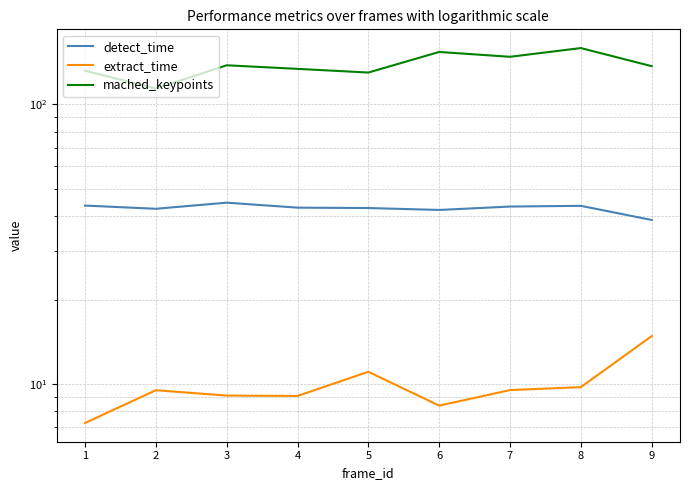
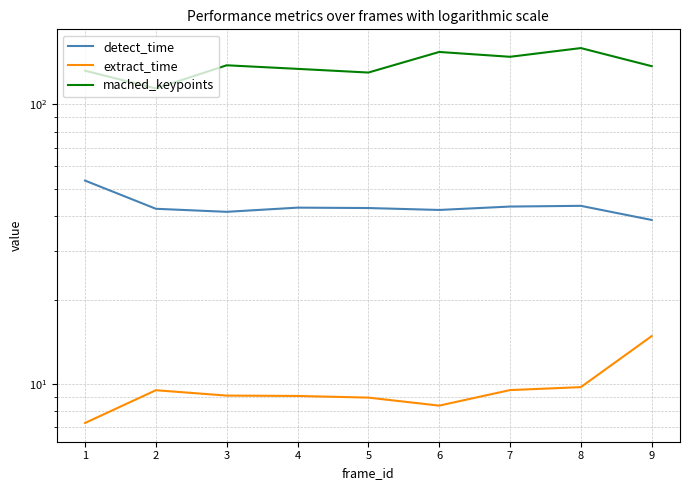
  {
    "detect_time": {
-     "1": 43,
+     "1": 53,
      "2": 42,
-     "3": 45,
+     "3": 41,
      "4": 43,
      "5": 43,
      "6": 42,
      "7": 43,
      "8": 43,
      "9": 39
    },
    "extract_time": {
      "1": 7.3,
      "2": 9.5,
      "3": 9.1,
      "4": 9.1,
-     "5": 11.1,
+     "5": 8.9,
      "6": 8.4,
      "7": 9.5,
      "8": 9.8,
      "9": 15
    },
    "mached_keypoints": {
      "3": 140,
      "4": 130,
      "5": 130,
      "6": 150,
      "7": 150,
      "8": 160,
      "9": 140
    }
  }
